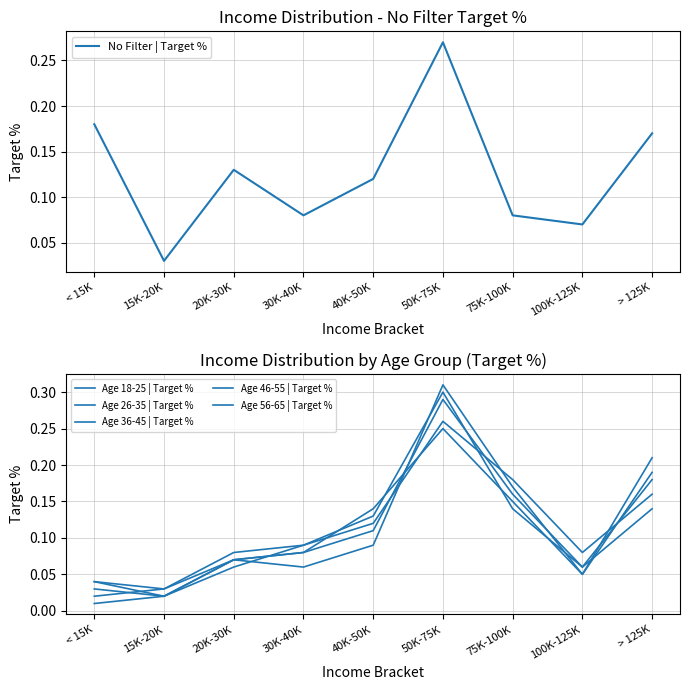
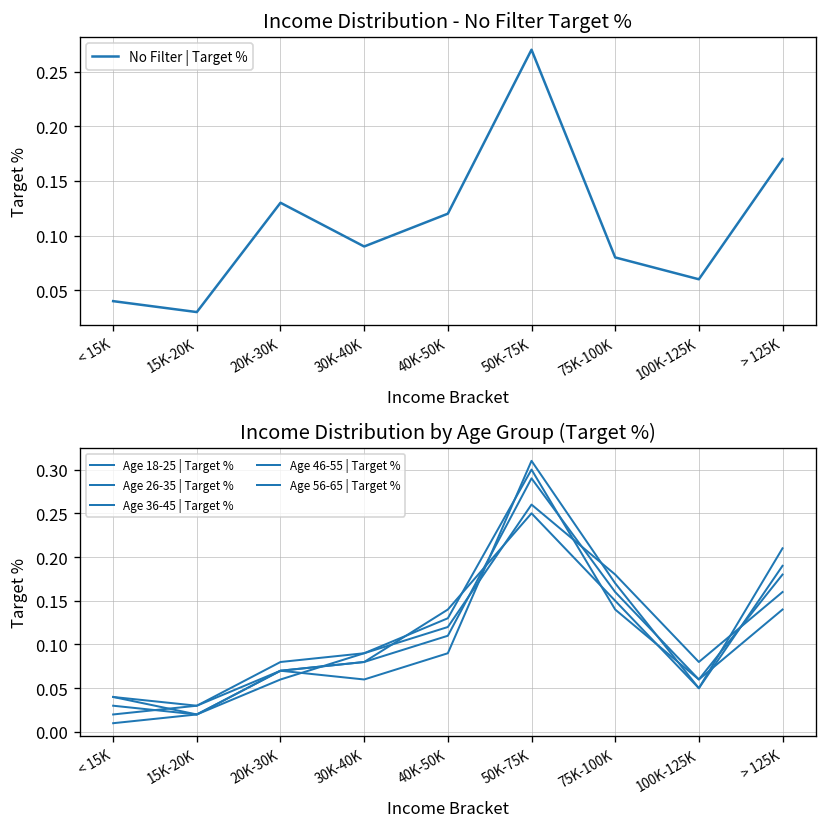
  {
    "Income Distribution - No Filter Target %": {
-     "< 15K": 0.18,
+     "< 15K": 0.04,
      "15K-20K": 0.03,
      "20K-30K": 0.13,
-     "30K-40K": 0.08,
+     "30K-40K": 0.09,
      "40K-50K": 0.12,
      "50K-75K": 0.27,
      "75K-100K": 0.08,
-     "100K-125K": 0.07,
+     "100K-125K": 0.06,
      "> 125K": 0.17
    }
  }
